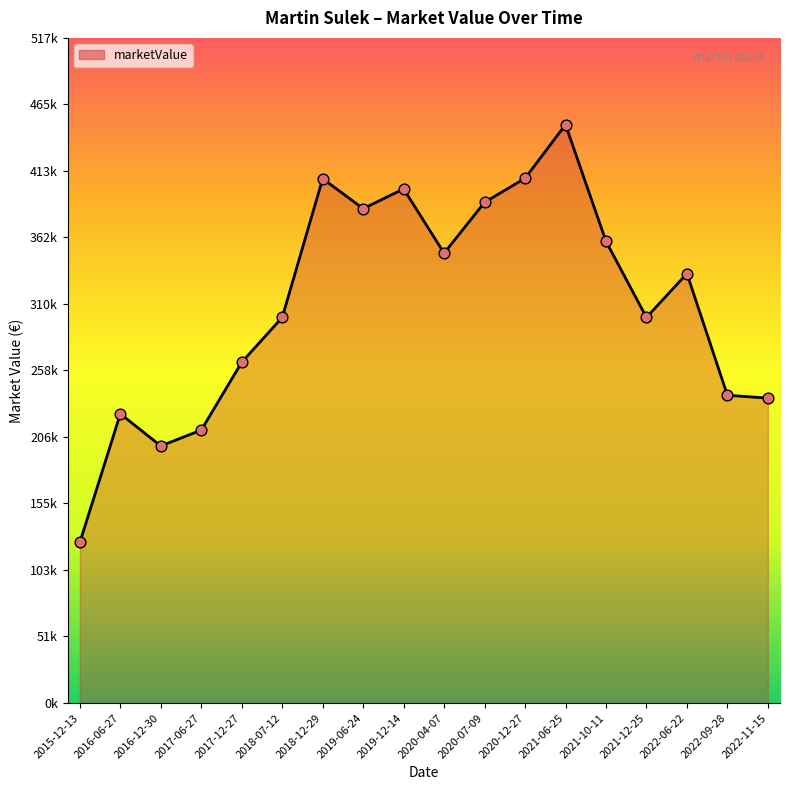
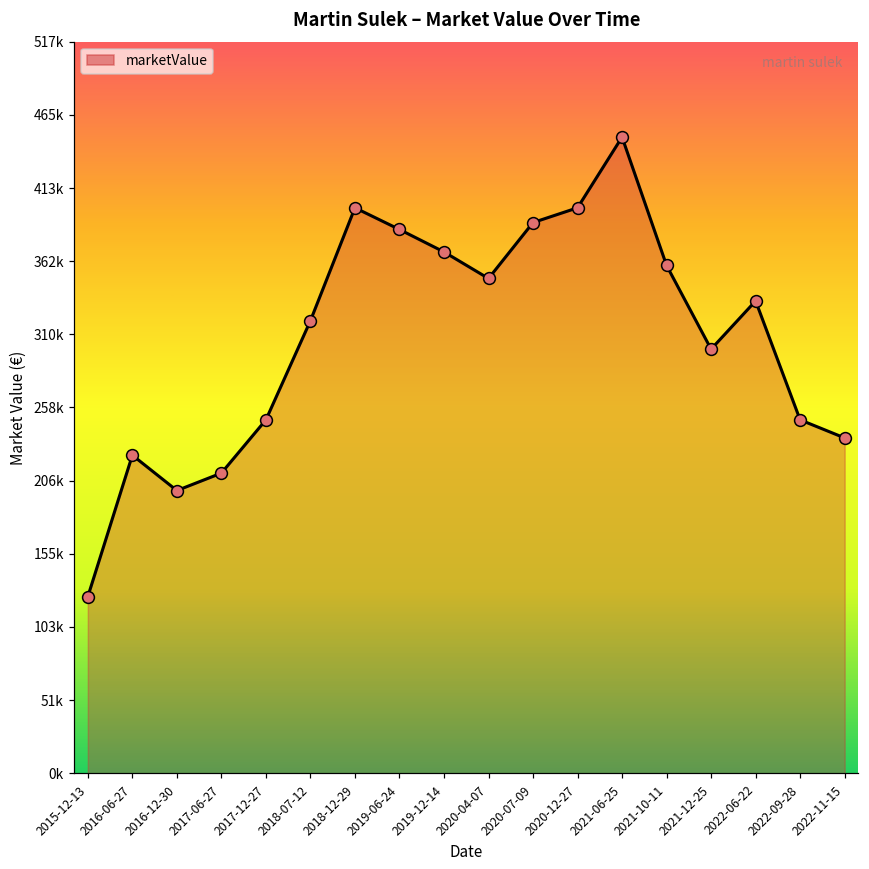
  {
    "2015-12-13": 125000,
    "2016-06-27": 225000,
    "2016-12-30": 200000,
    "2017-06-27": 212000,
-   "2017-12-27": 265000,
-   "2018-07-12": 300000,
-   "2018-12-29": 408000,
+   "2017-12-27": 250000,
+   "2018-07-12": 320000,
+   "2018-12-29": 400000,
    "2019-06-24": 384000,
-   "2019-12-14": 400000,
+   "2019-12-14": 368000,
    "2020-04-07": 350000,
    "2020-07-09": 389000,
-   "2020-12-27": 408000,
+   "2020-12-27": 400000,
    "2021-06-25": 450000,
    "2021-10-11": 359000,
    "2021-12-25": 300000,
    "2022-06-22": 334000,
-   "2022-09-28": 239000,
+   "2022-09-28": 250000,
    "2022-11-15": 237000
  }
